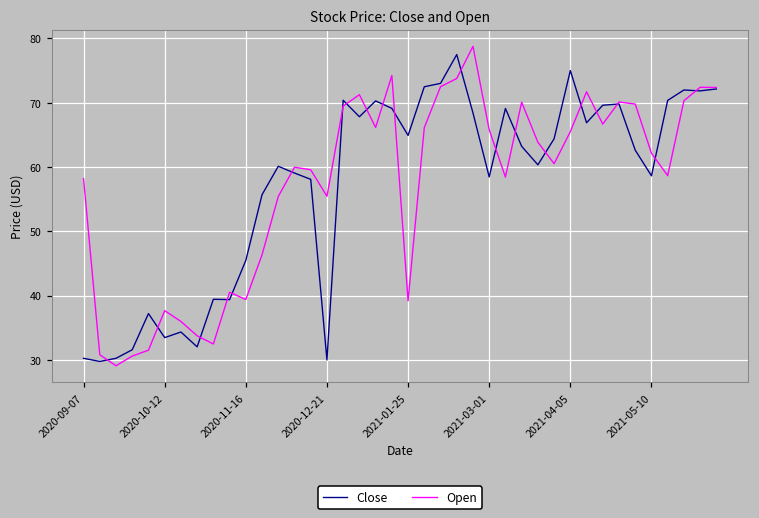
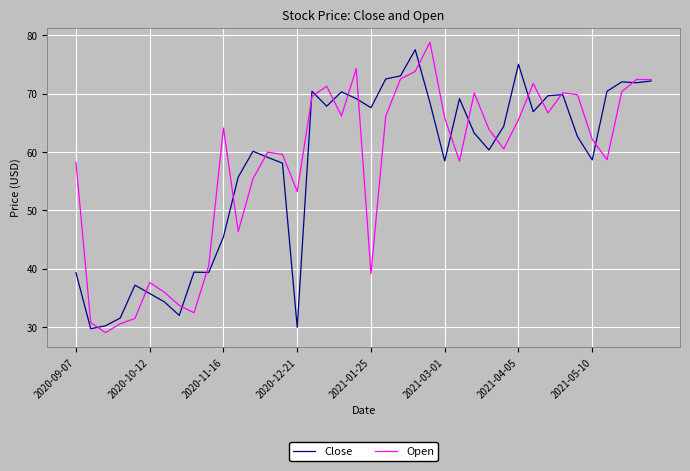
  {
    "Close": {
-     "2020-09-07": 30,
-     "2020-10-12": 33,
+     "2020-09-07": 39,
+     "2020-10-12": 36,
      "2020-11-16": 45,
      "2020-12-21": 30,
-     "2021-01-25": 65,
+     "2021-01-25": 68,
      "2021-03-01": 58,
      "2021-04-05": 75,
      "2021-05-10": 59
    },
    "Open": {
      "2020-09-07": 58,
      "2020-10-12": 38,
-     "2020-11-16": 39,
-     "2020-12-21": 55,
+     "2020-11-16": 64,
+     "2020-12-21": 53,
      "2021-01-25": 39,
      "2021-03-01": 66,
      "2021-04-05": 66,
      "2021-05-10": 62
    }
  }
